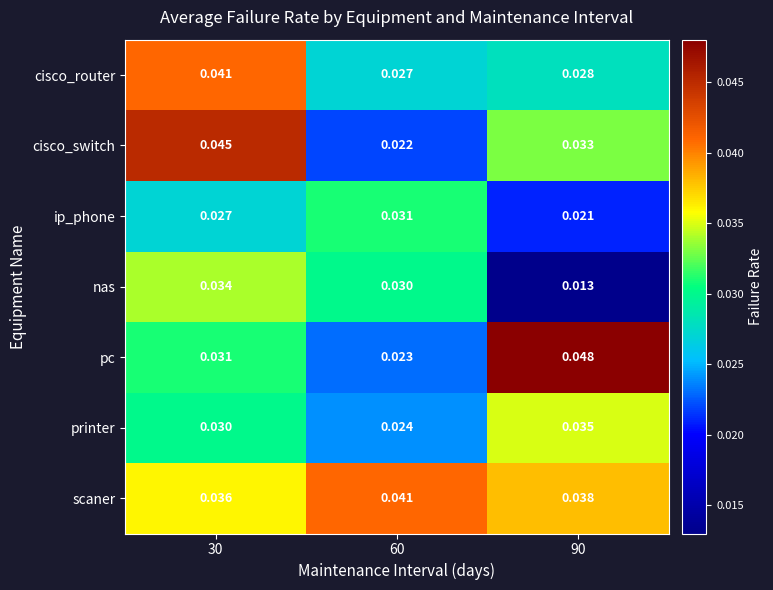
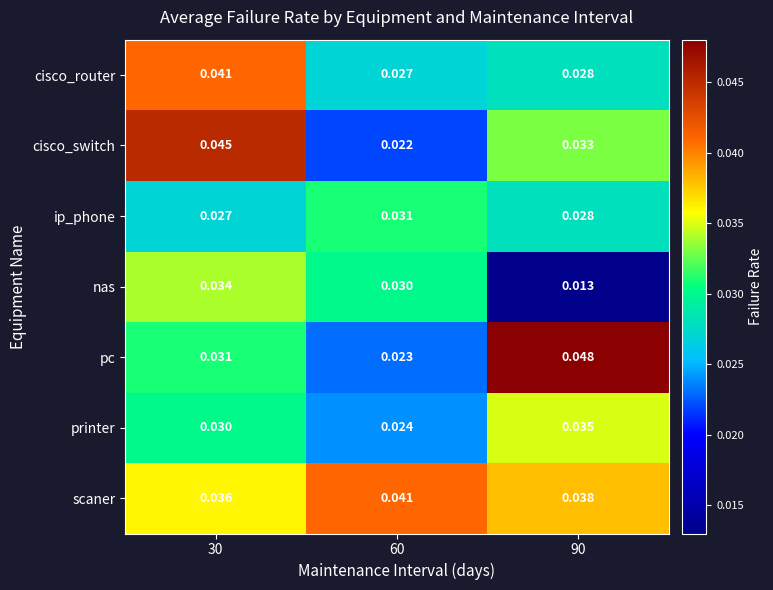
  {
    "cisco_router": {
      "30": 0.041,
      "60": 0.027,
      "90": 0.028
    },
    "cisco_switch": {
      "30": 0.045,
      "60": 0.022,
      "90": 0.033
    },
    "ip_phone": {
      "30": 0.027,
      "60": 0.031,
-     "90": 0.021
+     "90": 0.028
    },
    "nas": {
      "30": 0.034,
      "60": 0.030,
      "90": 0.013
    },
    "pc": {
      "30": 0.031,
      "60": 0.023,
      "90": 0.048
    },
    "printer": {
      "30": 0.030,
      "60": 0.024,
      "90": 0.035
    },
    "scaner": {
      "30": 0.036,
      "60": 0.041,
      "90": 0.038
    }
  }
